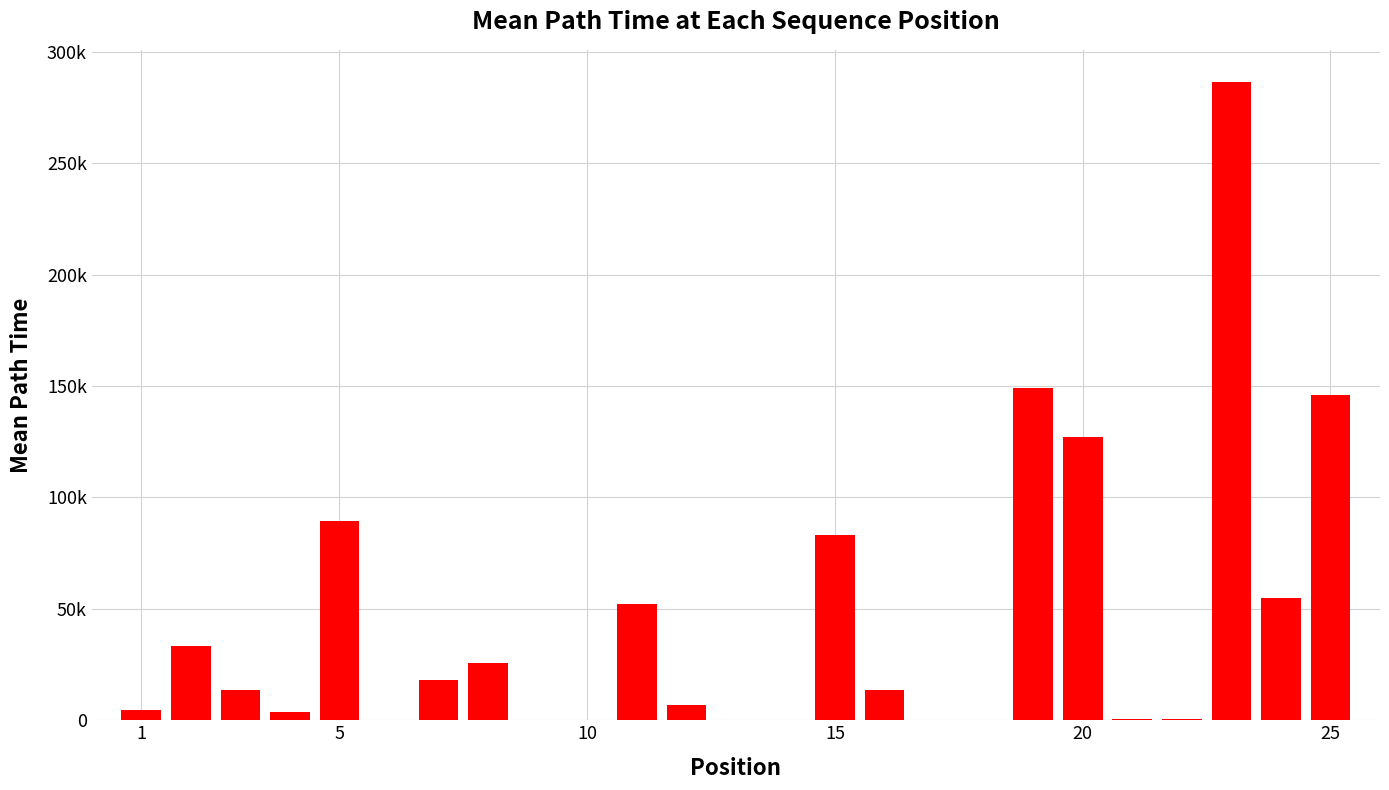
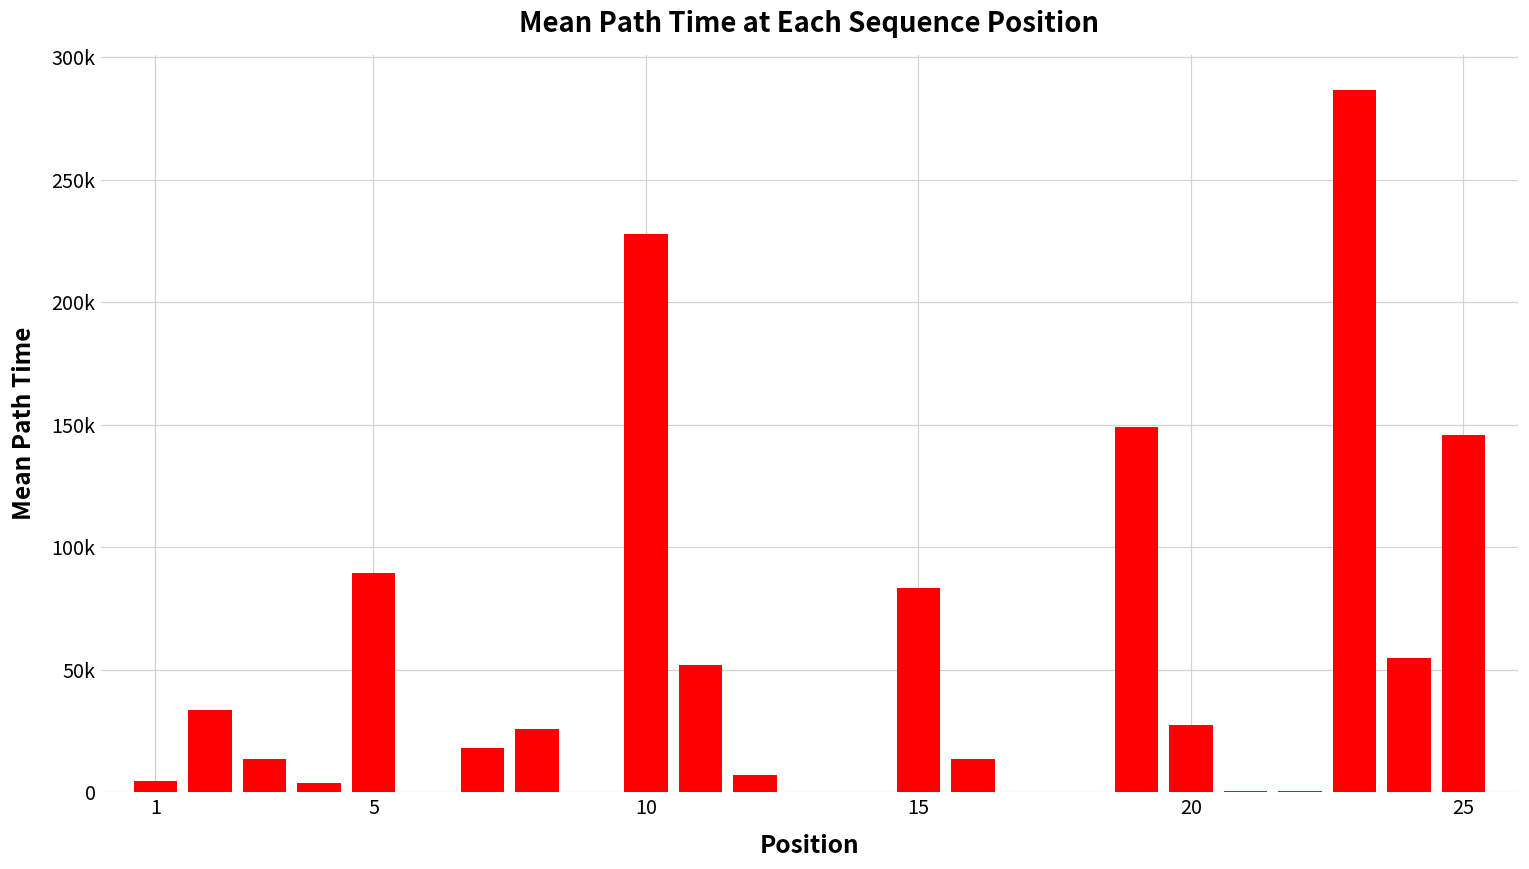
  {
    "1": 4000,
    "5": 89000,
-   "10": 0,
+   "10": 228000,
    "15": 83000,
-   "20": 127000,
+   "20": 27000,
    "25": 146000
  }
